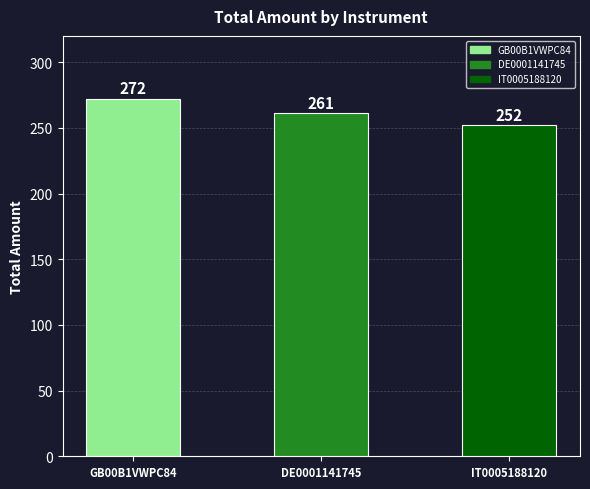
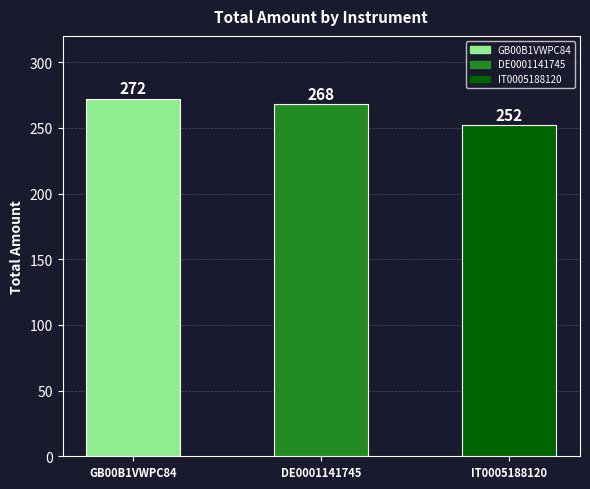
  {
    "GB00B1VWPC84": 272,
-   "DE0001141745": 261,
+   "DE0001141745": 268,
    "IT0005188120": 252
  }
